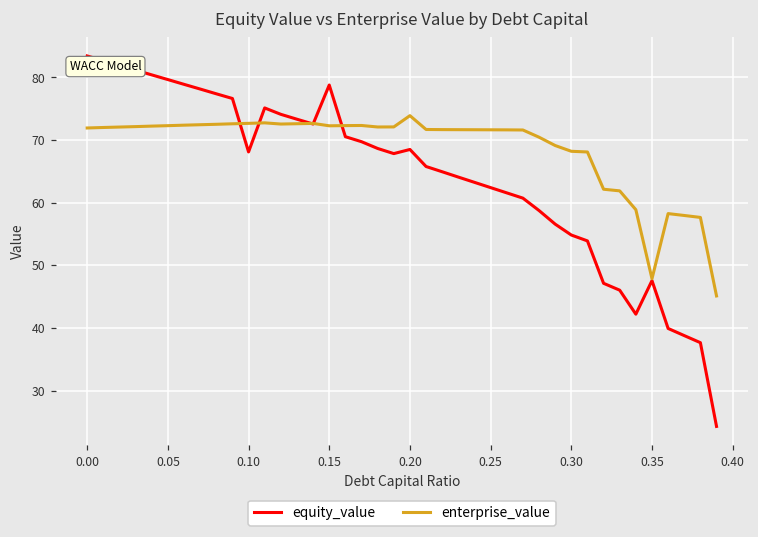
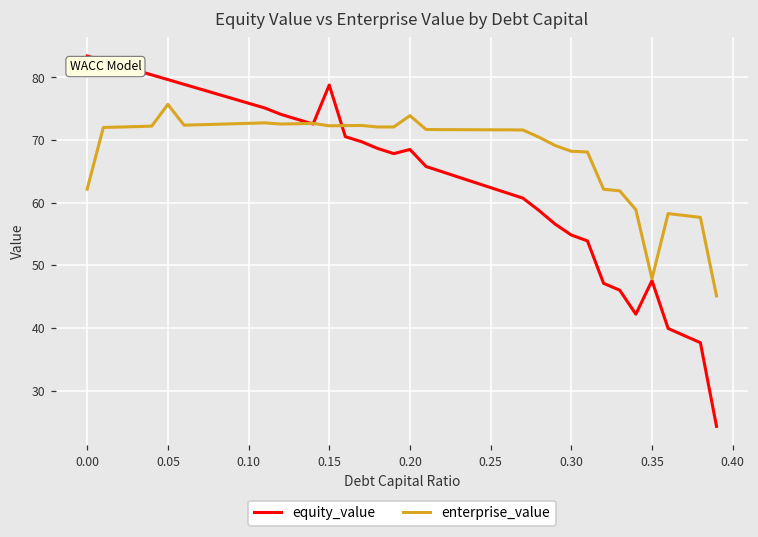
  {
    "equity_value": {
      "0.00": 83,
      "0.05": 80,
-     "0.10": 68,
+     "0.10": 76,
      "0.15": 79,
      "0.20": 69,
      "0.25": 62,
      "0.30": 55
    },
    "enterprise_value": {
-     "0.00": 72,
-     "0.05": 72,
+     "0.00": 62,
+     "0.05": 76,
      "0.10": 73,
      "0.15": 72,
      "0.20": 74,
      "0.25": 72,
      "0.30": 68
    }
  }
